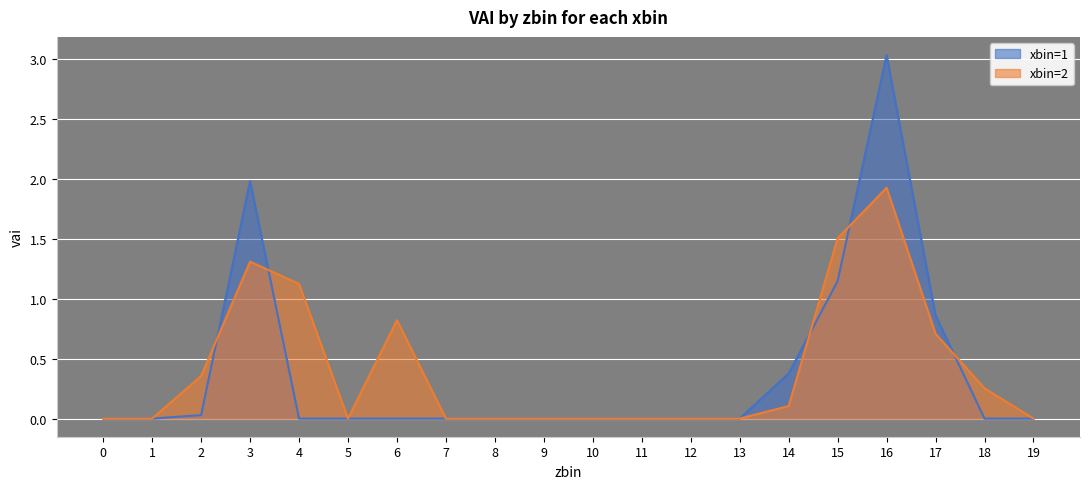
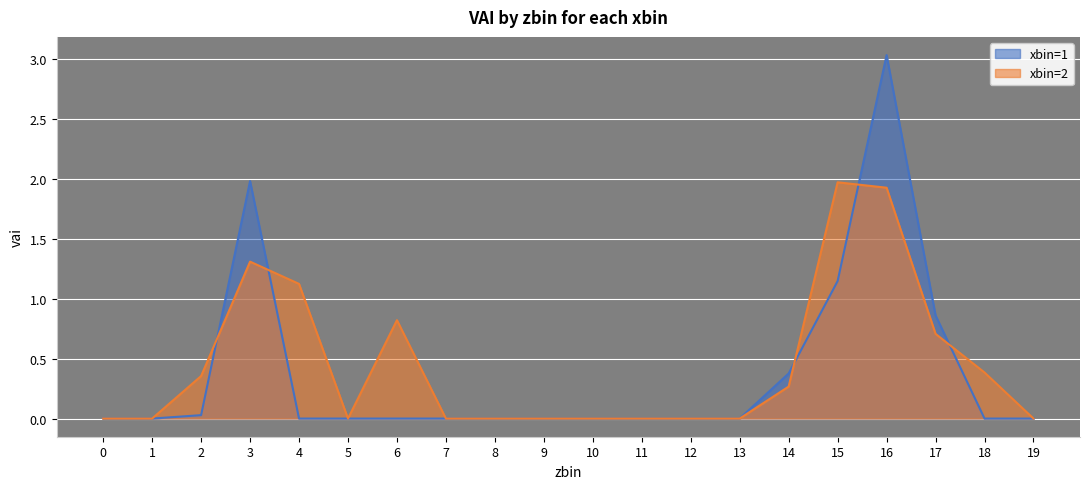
  {
    "xbin=1": {
      "2": 0.03,
      "3": 1.98,
      "4": 0.00,
      "6": 0.00,
      "14": 0.38,
      "15": 1.15,
      "16": 3.03,
      "17": 0.86,
      "18": 0.00
    },
    "xbin=2": {
      "2": 0.35,
      "3": 1.31,
      "4": 1.12,
      "6": 0.82,
-     "14": 0.10,
-     "15": 1.50,
+     "14": 0.27,
+     "15": 1.97,
      "16": 1.93,
      "17": 0.71,
-     "18": 0.25
+     "18": 0.38
    }
  }
